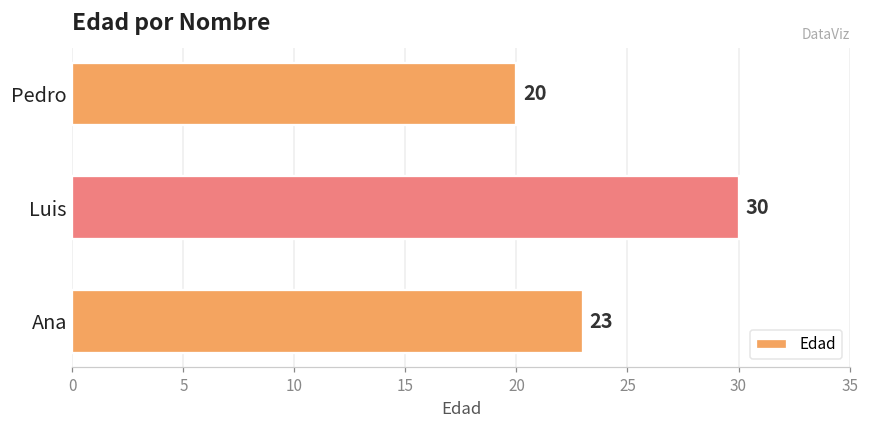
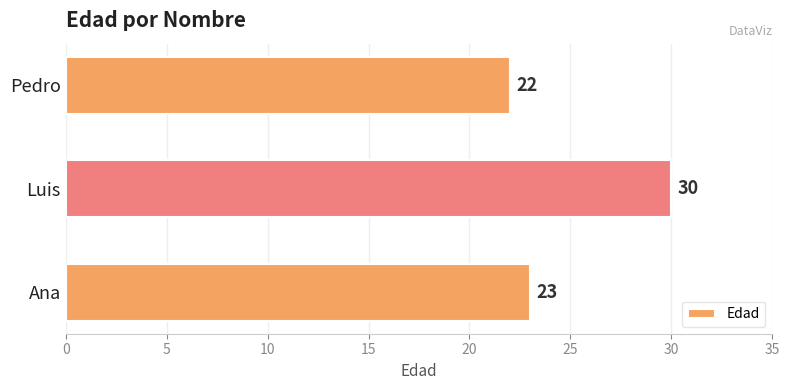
  {
-   "Pedro": 20,
+   "Pedro": 22,
    "Luis": 30,
    "Ana": 23
  }
